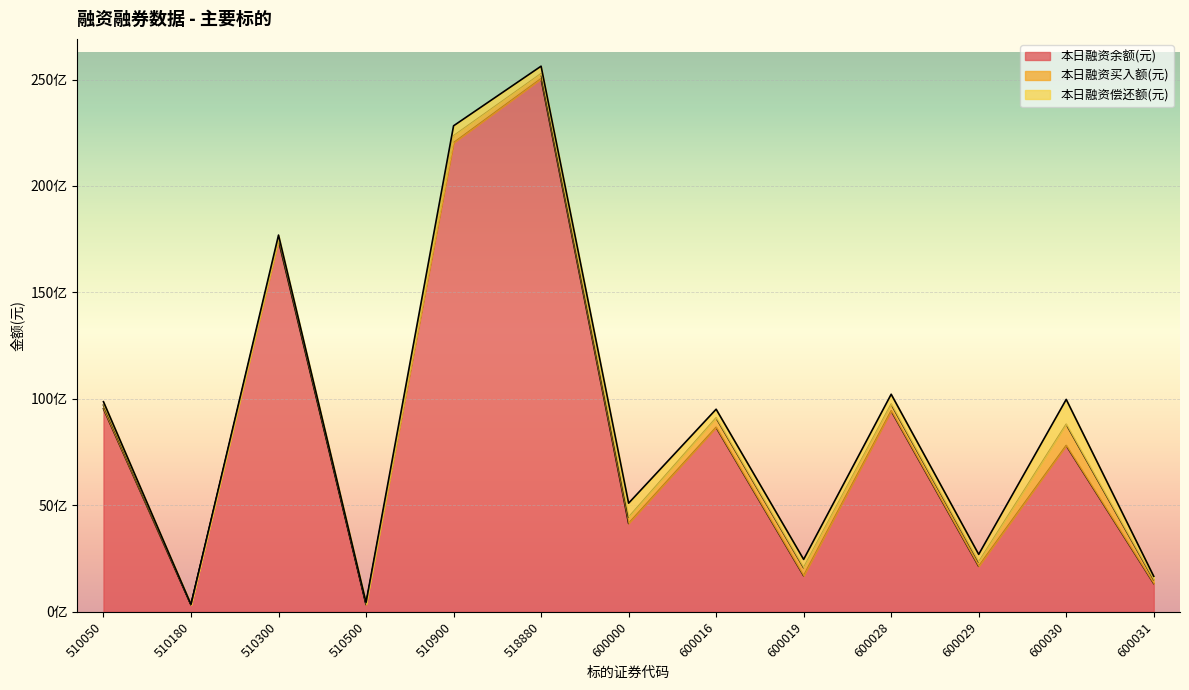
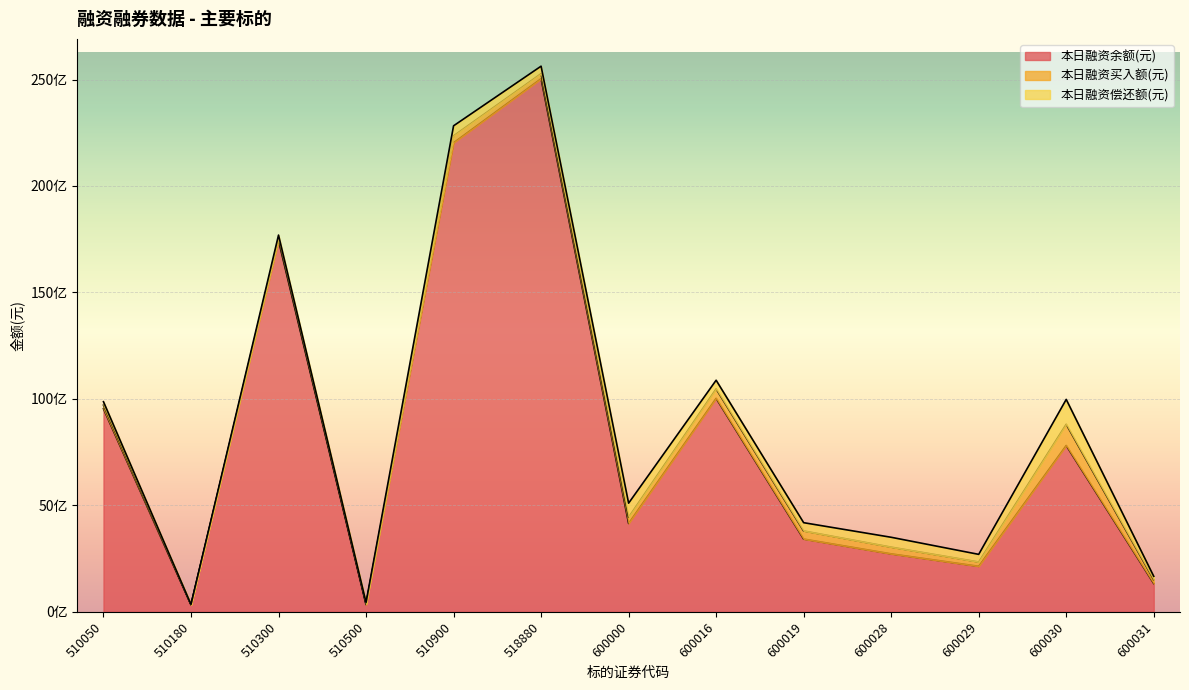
  {
    "本日融资余额(元)": {
      "510050": "95亿",
      "510900": "220亿",
      "518880": "250亿",
      "600000": "42亿",
-     "600016": "87亿",
-     "600019": "17亿",
-     "600028": "94亿",
+     "600016": "100亿",
+     "600019": "34亿",
+     "600028": "27亿",
      "600029": "21亿",
      "600030": "78亿",
      "600031": "13亿"
    }
  }
